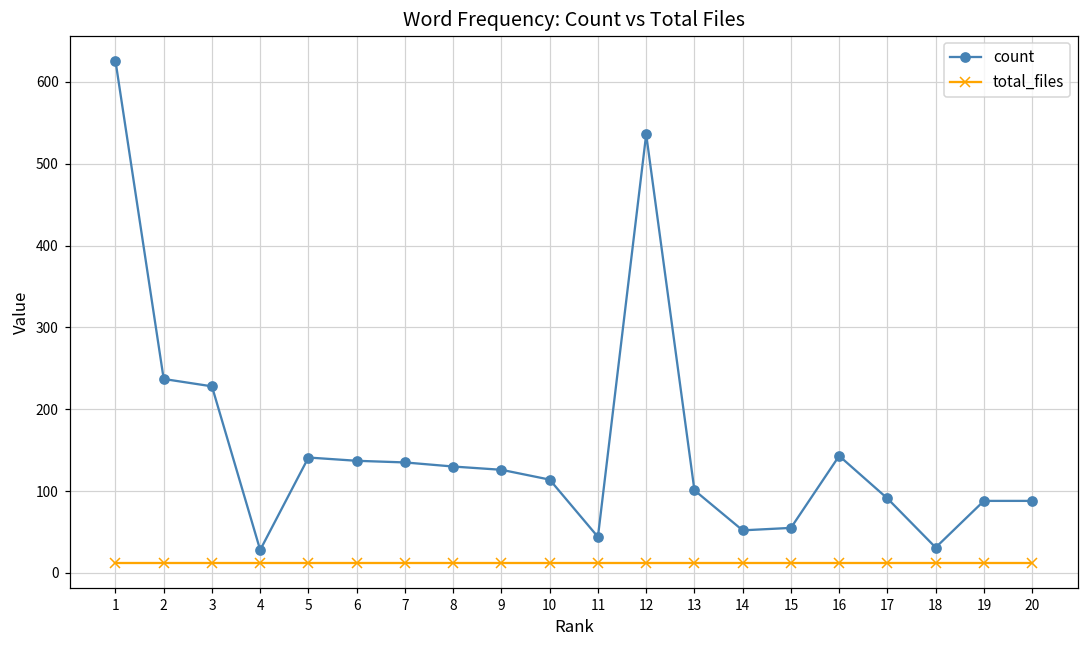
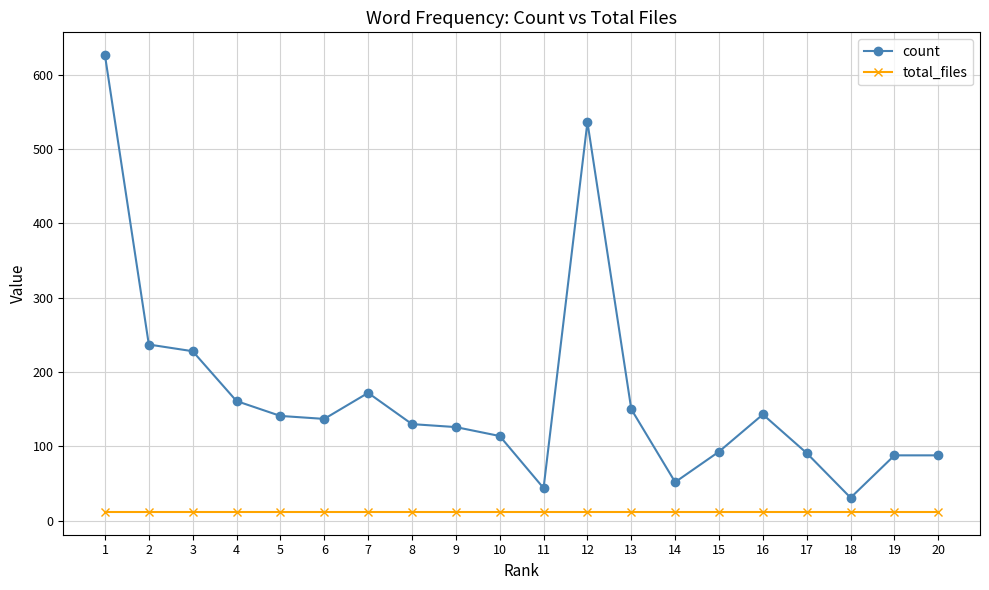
  {
    "count": {
      "1": 630,
      "2": 240,
      "3": 230,
-     "4": 30,
+     "4": 160,
      "5": 140,
      "6": 140,
-     "7": 140,
+     "7": 170,
      "8": 130,
      "9": 130,
      "10": 110,
      "11": 40,
      "12": 540,
-     "13": 100,
+     "13": 150,
      "14": 50,
-     "15": 60,
+     "15": 90,
      "16": 140,
      "17": 90,
      "18": 30,
      "19": 90,
      "20": 90
    },
    "total_files": {
      "1": 10,
      "2": 10,
      "3": 10,
      "4": 10,
      "5": 10,
      "6": 10,
      "7": 10,
      "8": 10,
      "9": 10,
      "10": 10,
      "11": 10,
      "12": 10,
      "13": 10,
      "14": 10,
      "15": 10,
      "16": 10,
      "17": 10,
      "18": 10,
      "19": 10,
      "20": 10
    }
  }
